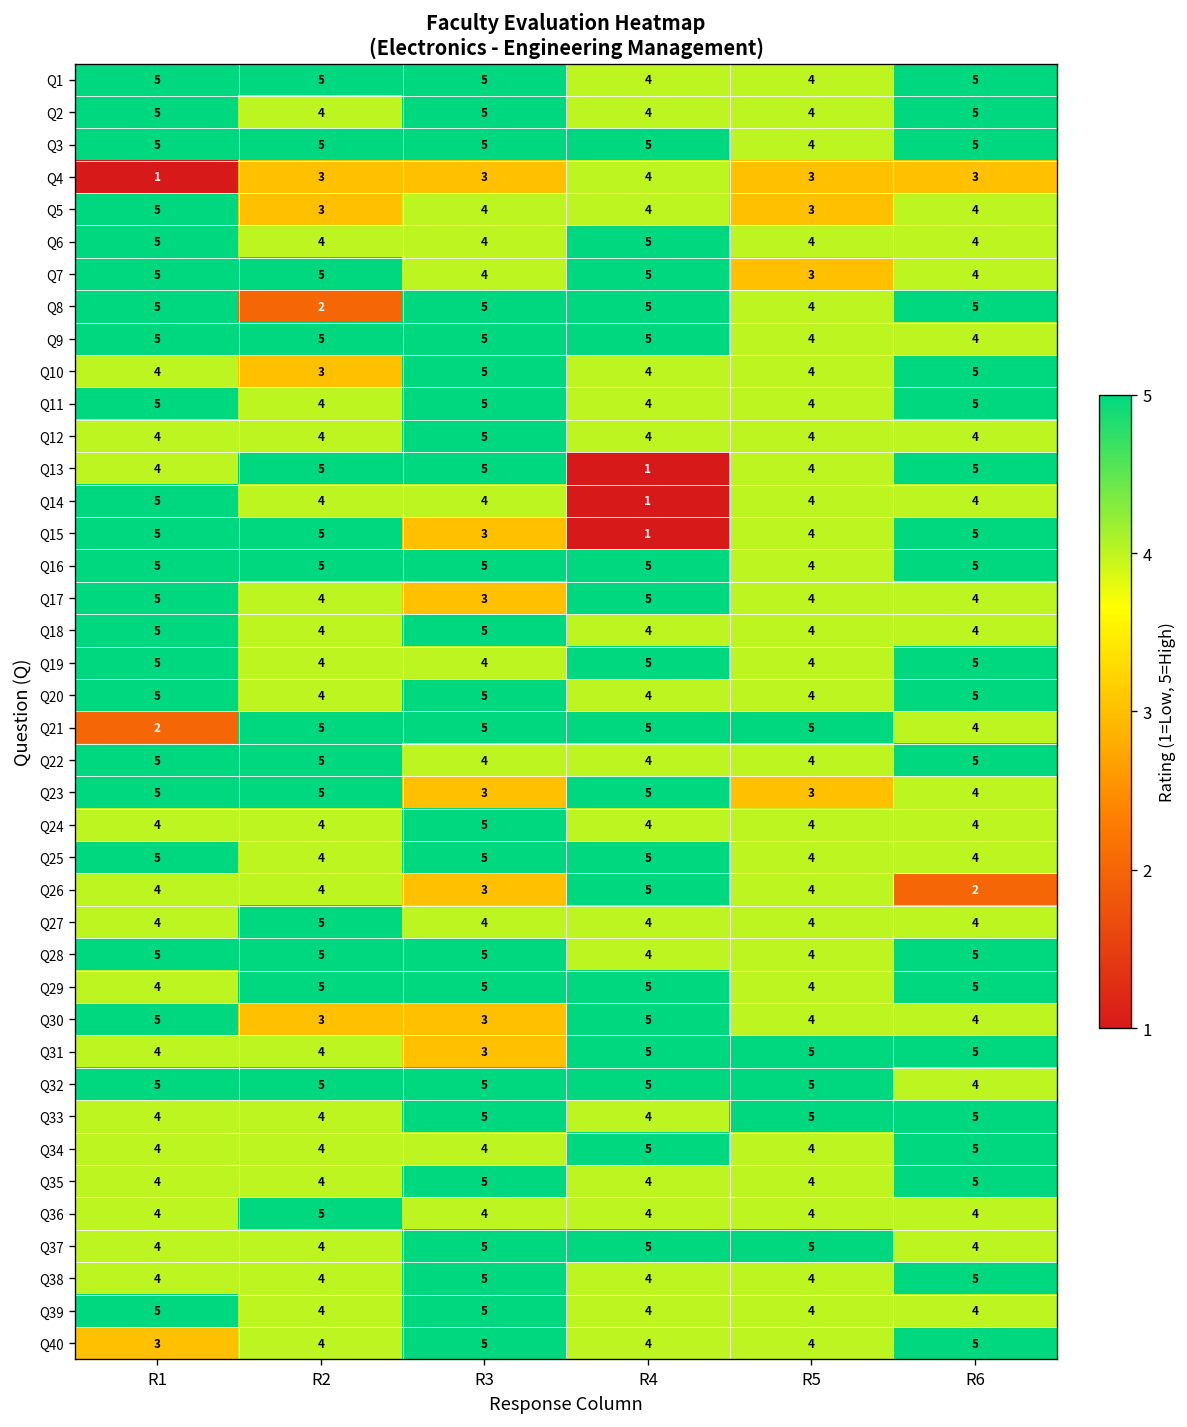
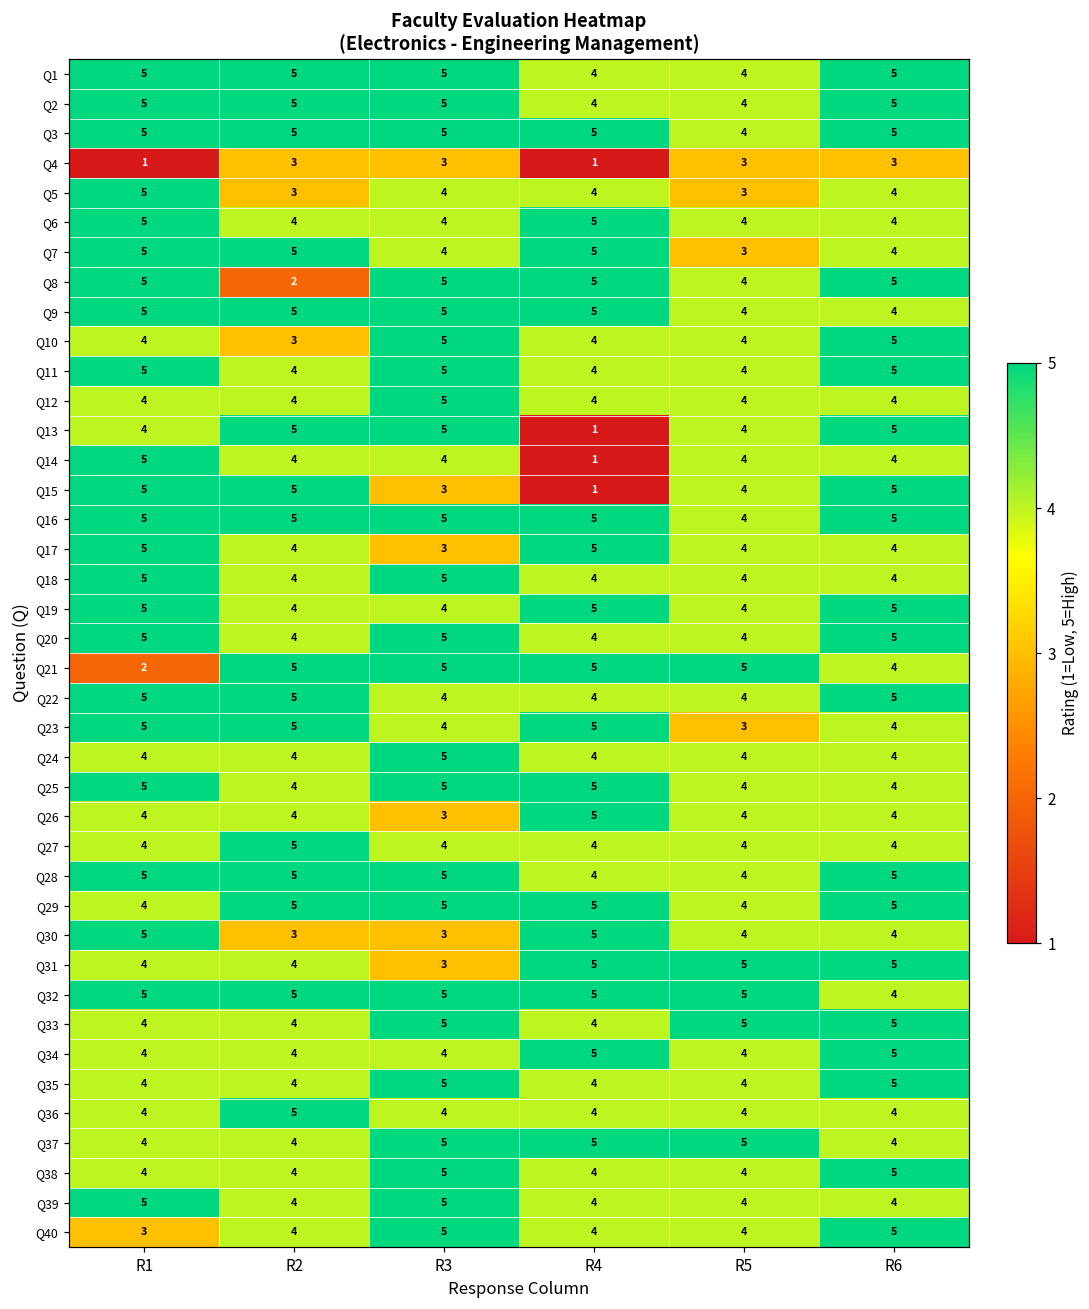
  {
    "Q2": {
      "R1": 5,
-     "R2": 4,
+     "R2": 5,
      "R3": 5,
      "R4": 4,
      "R5": 4,
      "R6": 5
    },
    "Q4": {
      "R1": 1,
      "R2": 3,
      "R3": 3,
-     "R4": 4,
+     "R4": 1,
      "R5": 3,
      "R6": 3
    },
    "Q23": {
      "R1": 5,
      "R2": 5,
-     "R3": 3,
+     "R3": 4,
      "R4": 5,
      "R5": 3,
      "R6": 4
    },
    "Q26": {
      "R1": 4,
      "R2": 4,
      "R3": 3,
      "R4": 5,
      "R5": 4,
-     "R6": 2
+     "R6": 4
    }
  }
